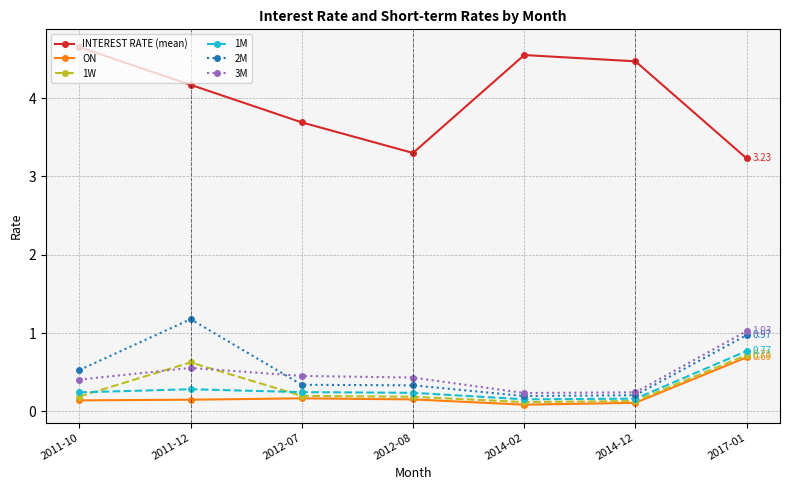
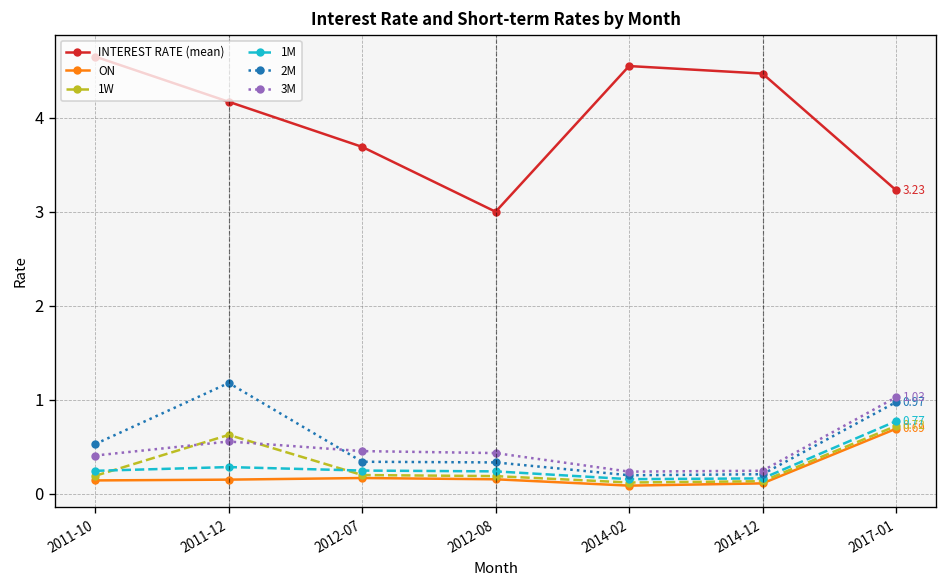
  {
    "INTEREST RATE (mean)": {
      "2011-12": 4.2,
      "2012-07": 3.7,
-     "2012-08": 3.3,
+     "2012-08": 3.0,
      "2014-02": 4.6,
      "2014-12": 4.5
    },
    "ON": {
      "2011-10": 0.1,
      "2011-12": 0.1,
      "2012-08": 0.2,
      "2014-02": 0.1
    },
    "1W": {
      "2011-10": 0.2,
      "2011-12": 0.6,
      "2012-08": 0.2,
      "2014-02": 0.1
    },
    "1M": {
      "2011-10": 0.2,
      "2011-12": 0.3,
      "2012-07": 0.2,
      "2012-08": 0.2,
      "2014-02": 0.2
    },
    "2M": {
      "2011-10": 0.5,
      "2011-12": 1.2,
      "2012-07": 0.3,
      "2012-08": 0.3,
      "2014-02": 0.2,
      "2014-12": 0.2
    },
    "3M": {
      "2011-10": 0.4,
      "2011-12": 0.6,
      "2012-07": 0.5,
      "2012-08": 0.4,
      "2014-02": 0.2,
      "2014-12": 0.2
    }
  }
